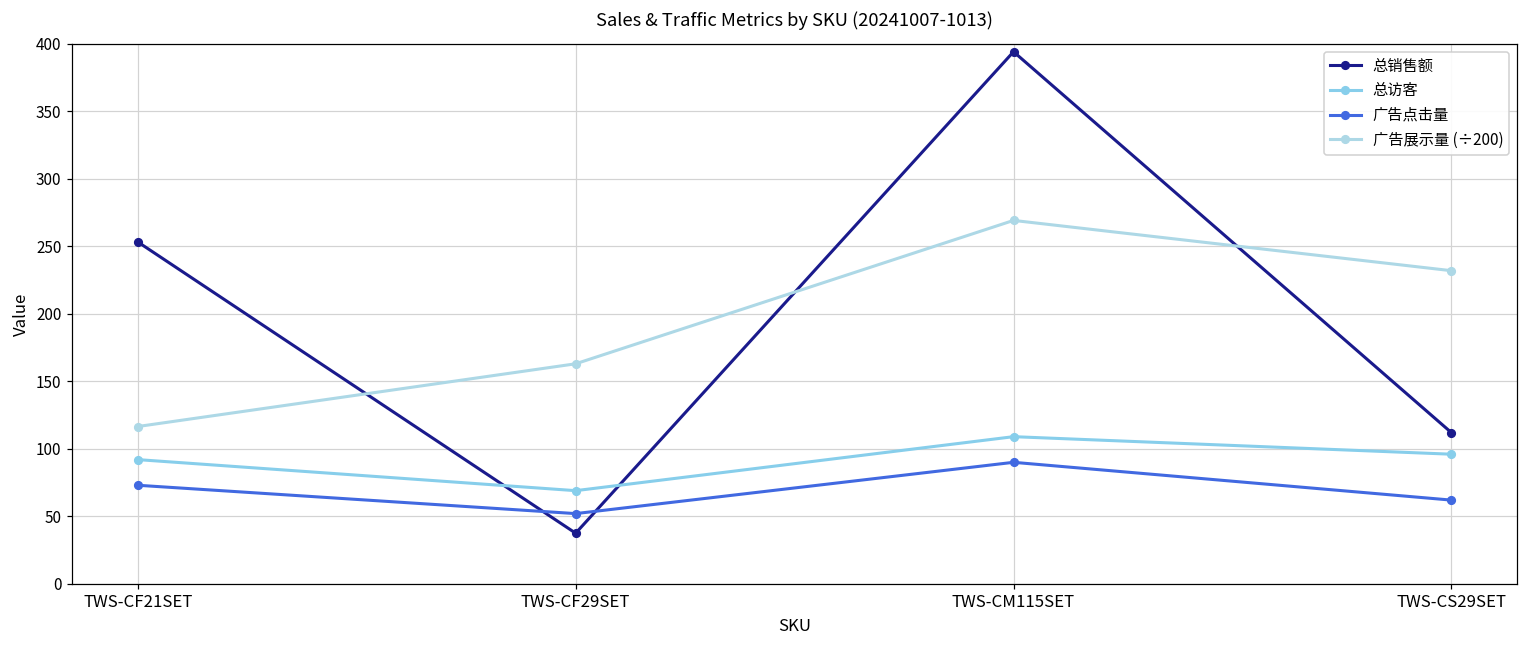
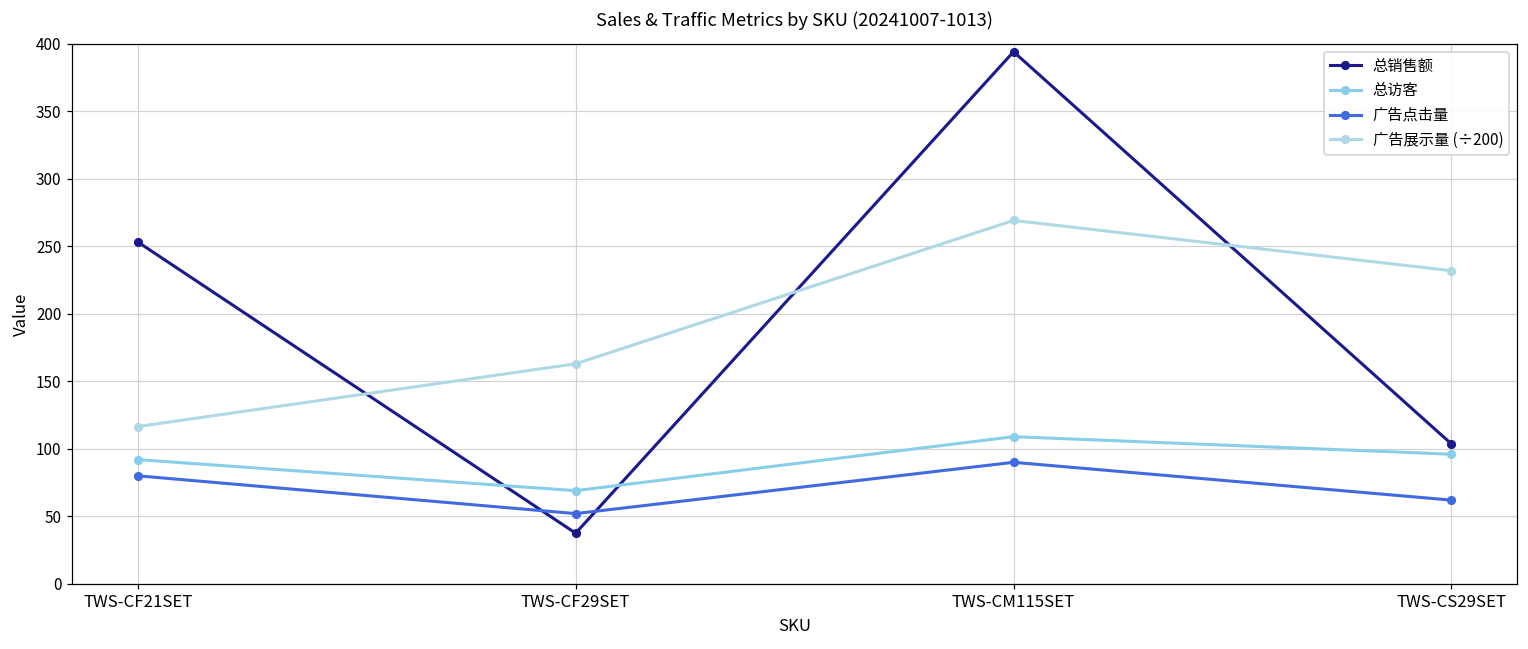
  {
    "总销售额": {
      "TWS-CF21SET": 253,
      "TWS-CF29SET": 37,
      "TWS-CM115SET": 394,
-     "TWS-CS29SET": 112
+     "TWS-CS29SET": 104
    },
    "广告点击量": {
-     "TWS-CF21SET": 73,
+     "TWS-CF21SET": 80,
      "TWS-CF29SET": 52,
      "TWS-CM115SET": 90,
      "TWS-CS29SET": 62
    }
  }
